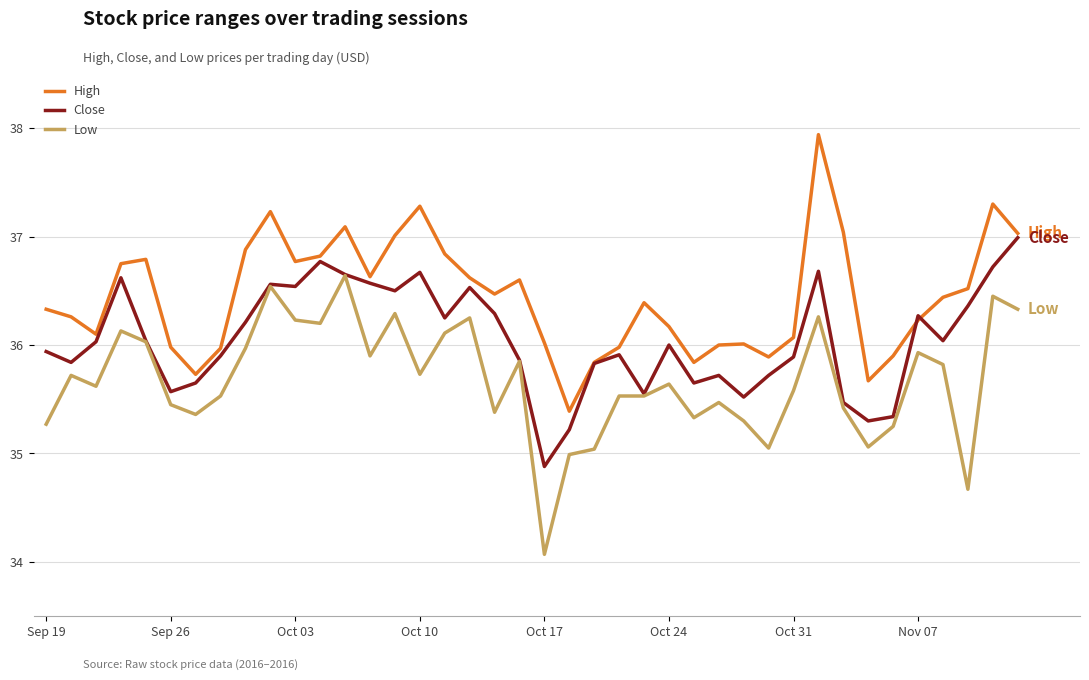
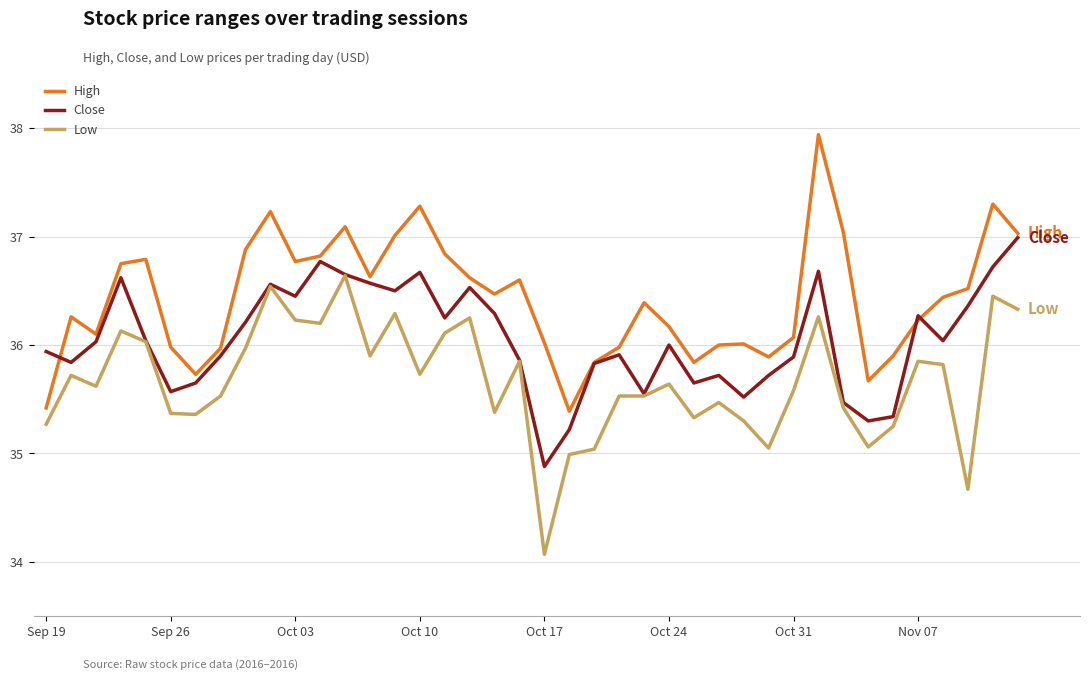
  {
    "High": {
-     "Sep 19": 36.33,
+     "Sep 19": 35.42,
      "Sep 26": 35.98,
      "Oct 03": 36.77,
      "Oct 10": 37.28,
      "Oct 17": 36.02,
      "Oct 24": 36.17,
      "Oct 31": 36.07,
      "Nov 07": 36.23
    },
    "Close": {
      "Sep 19": 35.94,
      "Sep 26": 35.57,
-     "Oct 03": 36.54,
+     "Oct 03": 36.45,
      "Oct 10": 36.67,
      "Oct 17": 34.88,
      "Oct 24": 36.00,
      "Oct 31": 35.89,
      "Nov 07": 36.27
    },
    "Low": {
      "Sep 19": 35.27,
-     "Sep 26": 35.45,
+     "Sep 26": 35.37,
      "Oct 03": 36.23,
      "Oct 10": 35.73,
      "Oct 17": 34.07,
      "Oct 24": 35.64,
      "Oct 31": 35.58,
-     "Nov 07": 35.93
+     "Nov 07": 35.85
    }
  }
